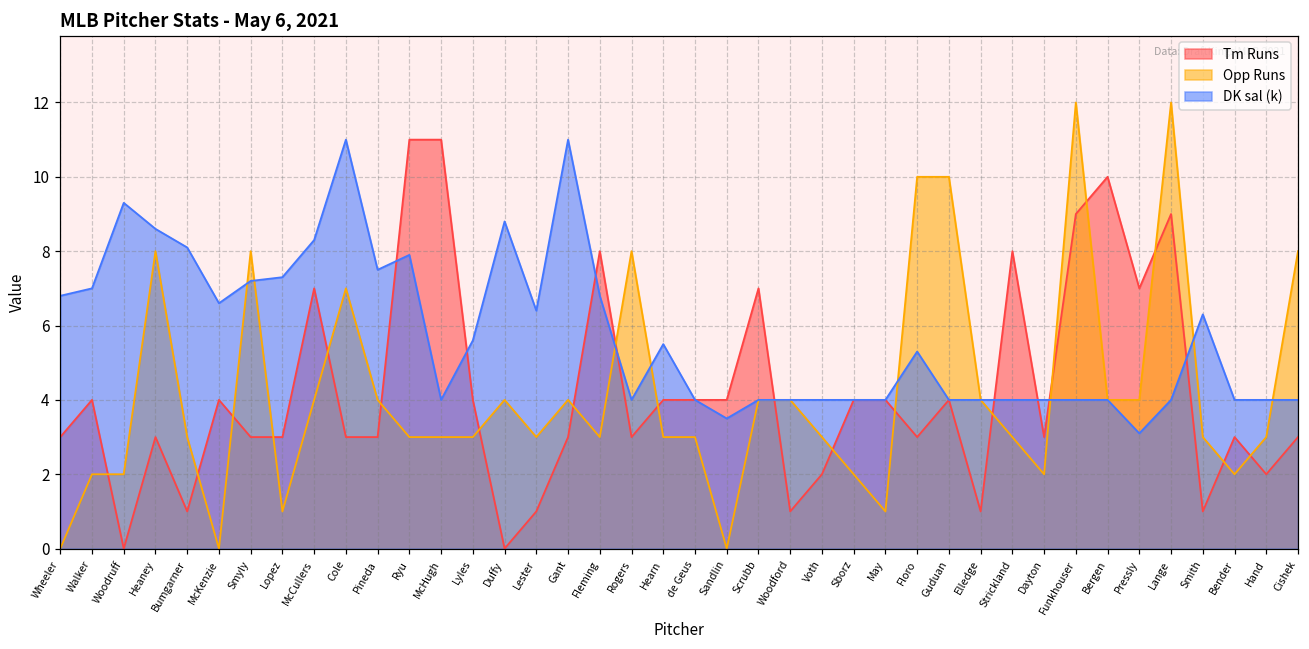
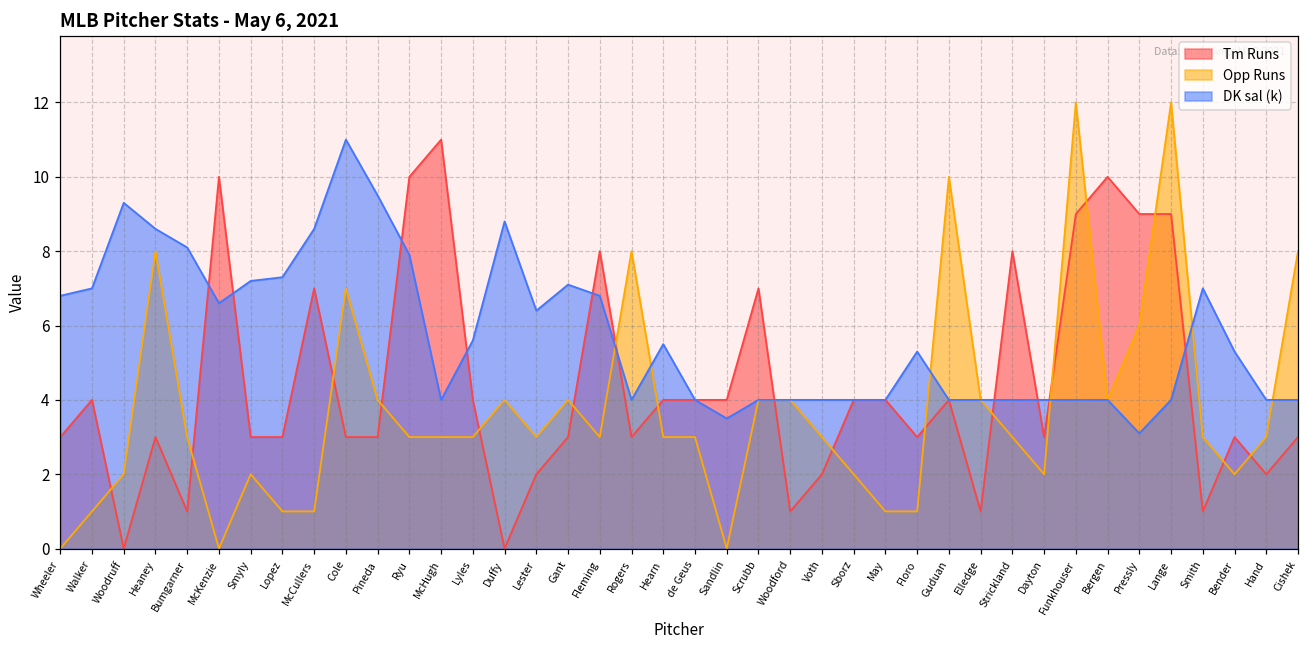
  {
    "Tm Runs": {
      "Wheeler": 3,
      "Walker": 4,
      "Woodruff": 0,
      "Heaney": 3,
      "Bumgarner": 1,
-     "McKenzie": 4,
+     "McKenzie": 10,
      "Smyly": 3,
      "Lopez": 3,
      "McCullers": 7,
      "Cole": 3,
      "Pineda": 3,
-     "Ryu": 11,
+     "Ryu": 10,
      "McHugh": 11,
      "Lyles": 4,
      "Duffy": 0,
-     "Lester": 1,
+     "Lester": 2,
      "Gant": 3,
      "Fleming": 8,
      "Rogers": 3,
      "Hearn": 4,
      "Sandlin": 4,
      "Scrubb": 7,
      "Woodford": 1,
      "Voth": 2,
      "Floro": 3,
      "Elledge": 1,
      "Strickland": 8,
      "Dayton": 3,
      "Funkhouser": 9,
      "Bergen": 10,
-     "Pressly": 7,
+     "Pressly": 9,
      "Lange": 9,
      "Smith": 1,
      "Bender": 3,
      "Hand": 2,
      "Cishek": 3
    },
    "Opp Runs": {
      "Wheeler": 0,
-     "Walker": 2,
+     "Walker": 1,
      "Woodruff": 2,
      "Heaney": 8,
      "Bumgarner": 3,
      "McKenzie": 0,
-     "Smyly": 8,
+     "Smyly": 2,
      "Lopez": 1,
-     "McCullers": 4,
+     "McCullers": 1,
      "Cole": 7,
      "Pineda": 4,
      "Ryu": 3,
      "McHugh": 3,
      "Lyles": 3,
      "Duffy": 4,
      "Lester": 3,
      "Gant": 4,
      "Fleming": 3,
      "Rogers": 8,
      "Hearn": 3,
      "de Geus": 3,
      "Sandlin": 0,
      "Voth": 3,
      "Sborz": 2,
      "May": 1,
-     "Floro": 10,
+     "Floro": 1,
      "Guduan": 10,
      "Strickland": 3,
      "Dayton": 2,
      "Funkhouser": 12,
-     "Pressly": 4,
+     "Pressly": 6,
      "Lange": 12,
      "Smith": 3,
      "Bender": 2,
      "Hand": 3,
      "Cishek": 8
    },
    "DK sal (k)": {
      "Wheeler": 6.8,
      "Walker": 7.0,
      "Woodruff": 9.3,
      "Heaney": 8.6,
      "Bumgarner": 8.1,
      "McKenzie": 6.6,
      "Smyly": 7.2,
      "Lopez": 7.3,
-     "McCullers": 8.3,
+     "McCullers": 8.6,
      "Cole": 11.0,
-     "Pineda": 7.5,
+     "Pineda": 9.5,
      "Ryu": 7.9,
      "McHugh": 4.0,
      "Lyles": 5.6,
      "Duffy": 8.8,
      "Lester": 6.4,
-     "Gant": 11.0,
+     "Gant": 7.1,
      "Fleming": 6.8,
      "Rogers": 4.0,
      "Hearn": 5.5,
      "Sandlin": 3.5,
      "Voth": 4.0,
      "Floro": 5.3,
      "Strickland": 4.0,
      "Dayton": 4.0,
      "Funkhouser": 4.0,
      "Pressly": 3.1,
      "Lange": 4.0,
-     "Smith": 6.3,
-     "Bender": 4.0,
+     "Smith": 7.0,
+     "Bender": 5.3,
      "Hand": 4.0,
      "Cishek": 4.0
    }
  }
